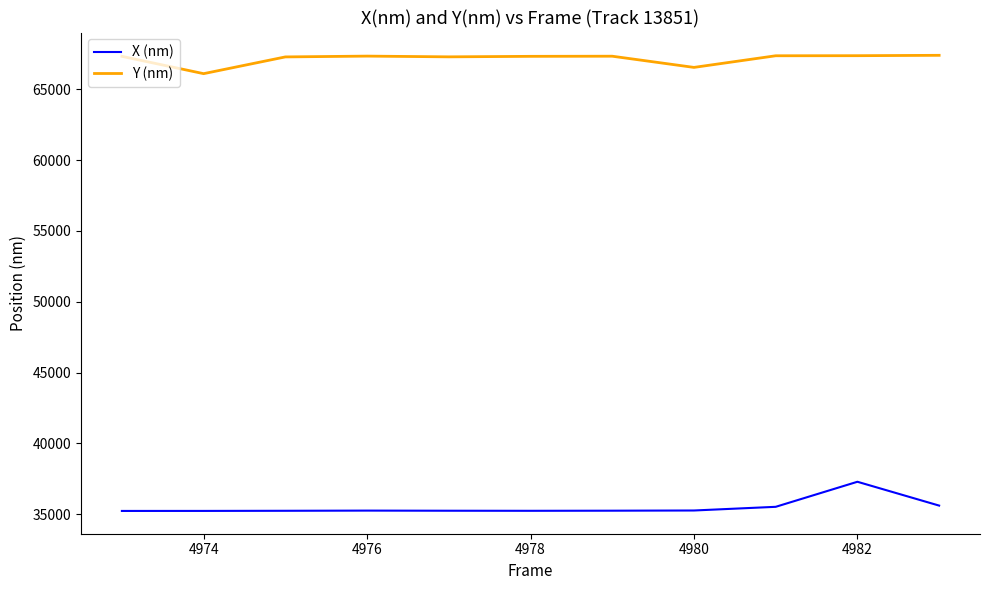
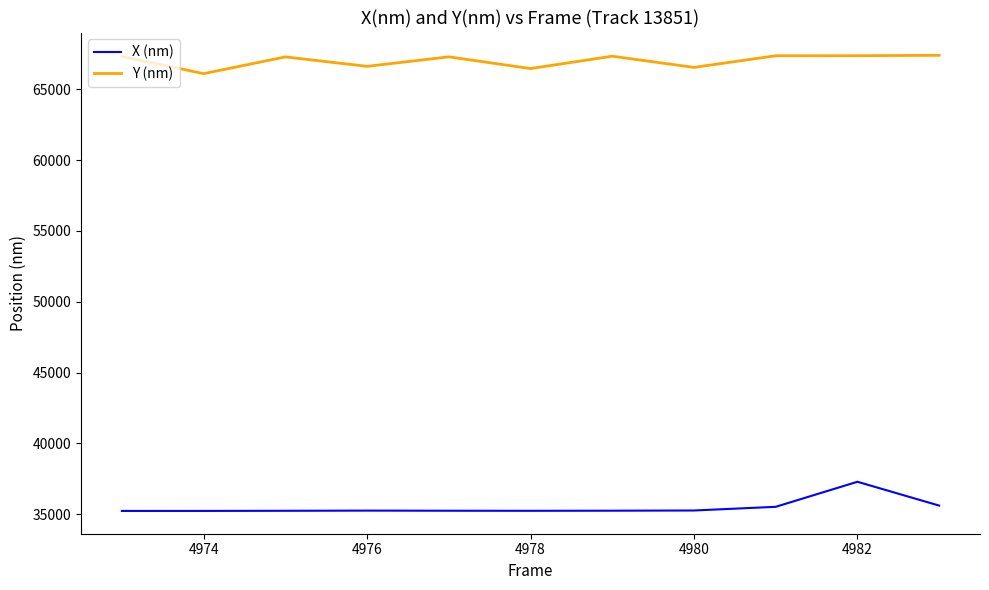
  {
    "X (nm)": {
      "4974": 35200,
      "4976": 35300,
      "4978": 35200,
      "4980": 35300,
      "4982": 37300
    },
    "Y (nm)": {
      "4974": 66100,
-     "4976": 67300,
-     "4978": 67300,
+     "4976": 66600,
+     "4978": 66500,
      "4980": 66500,
      "4982": 67400
    }
  }
